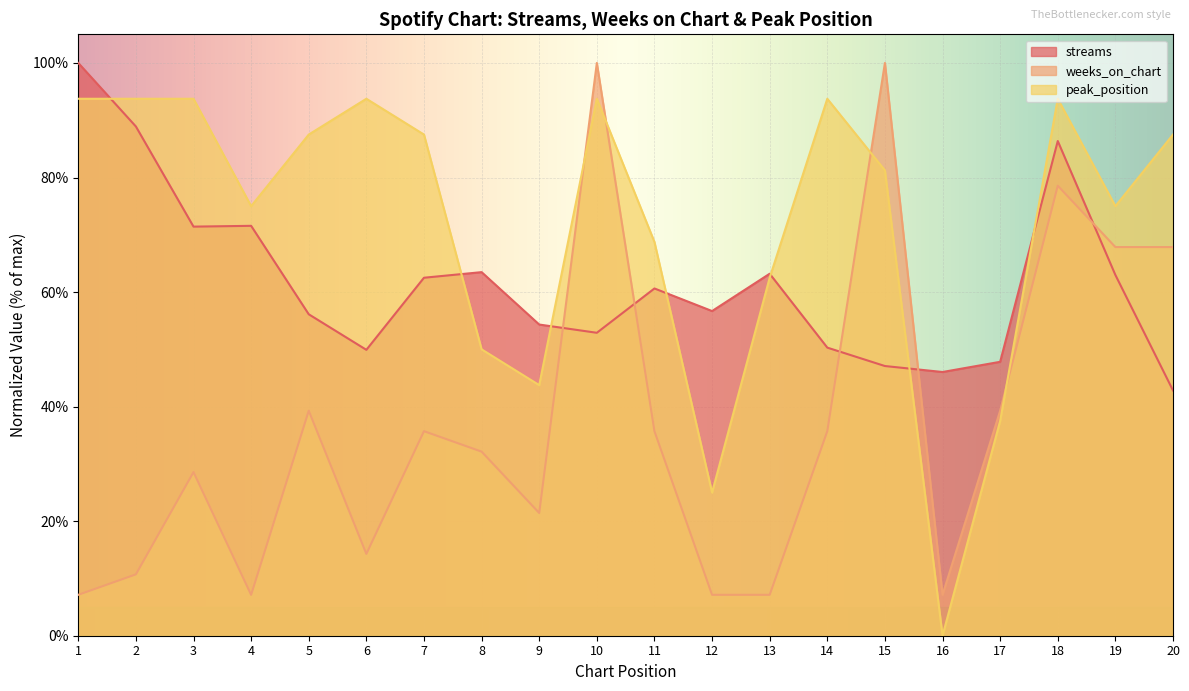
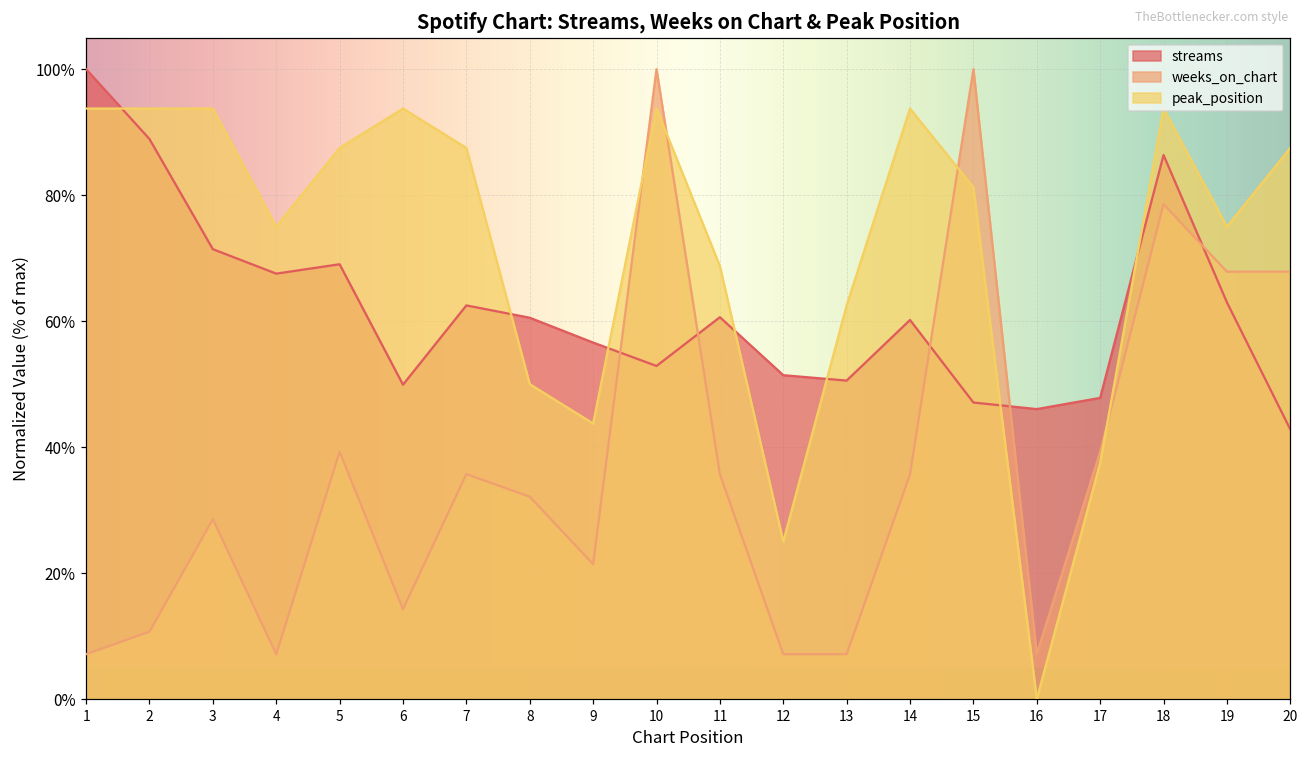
  {
    "streams": {
      "1": "100%",
      "2": "89%",
      "3": "71%",
-     "4": "72%",
-     "5": "56%",
+     "4": "68%",
+     "5": "69%",
      "6": "50%",
      "7": "63%",
-     "8": "63%",
-     "9": "54%",
+     "8": "61%",
+     "9": "57%",
      "10": "53%",
      "11": "61%",
-     "12": "57%",
-     "13": "63%",
-     "14": "50%",
+     "12": "51%",
+     "13": "51%",
+     "14": "60%",
      "15": "47%",
      "16": "46%",
      "17": "48%",
      "18": "86%",
      "19": "63%",
      "20": "43%"
    }
  }
